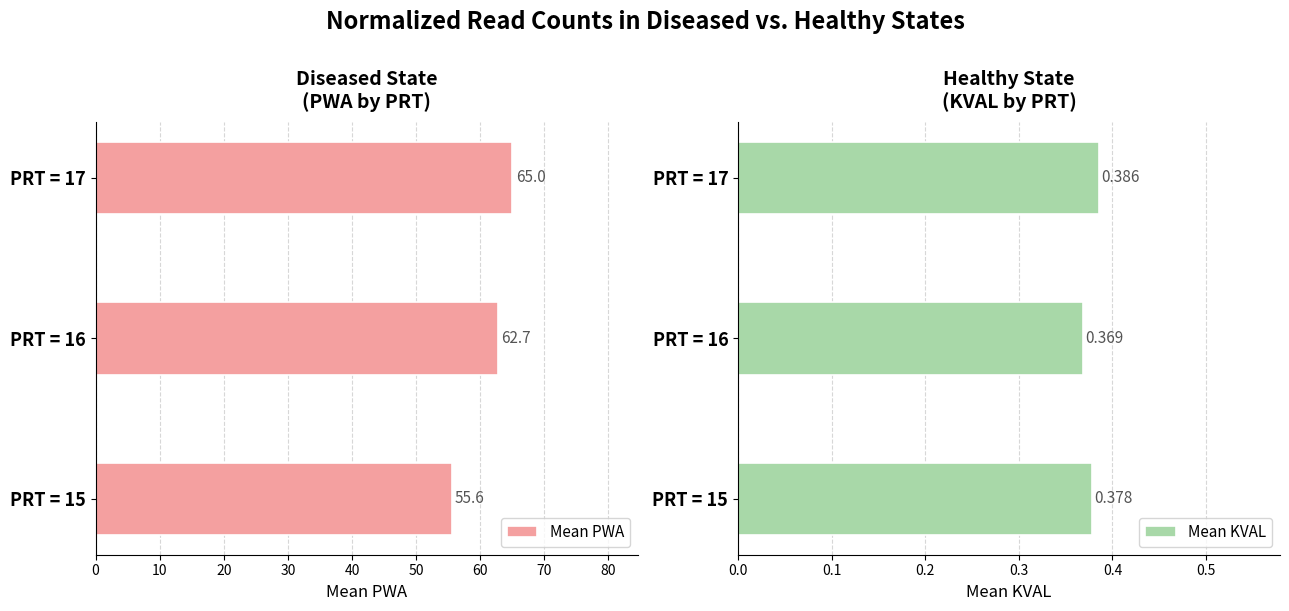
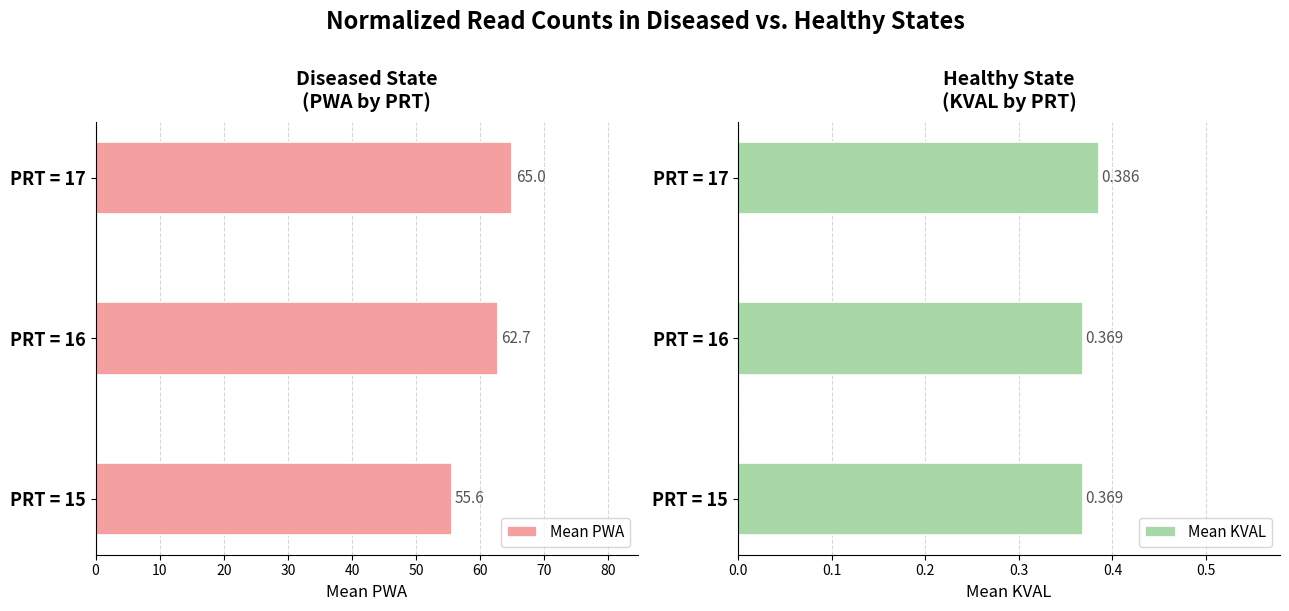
  {
    "Diseased State (PWA by PRT)": {
      "PRT = 17": 65.0,
      "PRT = 16": 62.7,
      "PRT = 15": 55.6
    },
    "Healthy State (KVAL by PRT)": {
      "PRT = 17": 0.386,
      "PRT = 16": 0.369,
-     "PRT = 15": 0.378
+     "PRT = 15": 0.369
    }
  }
